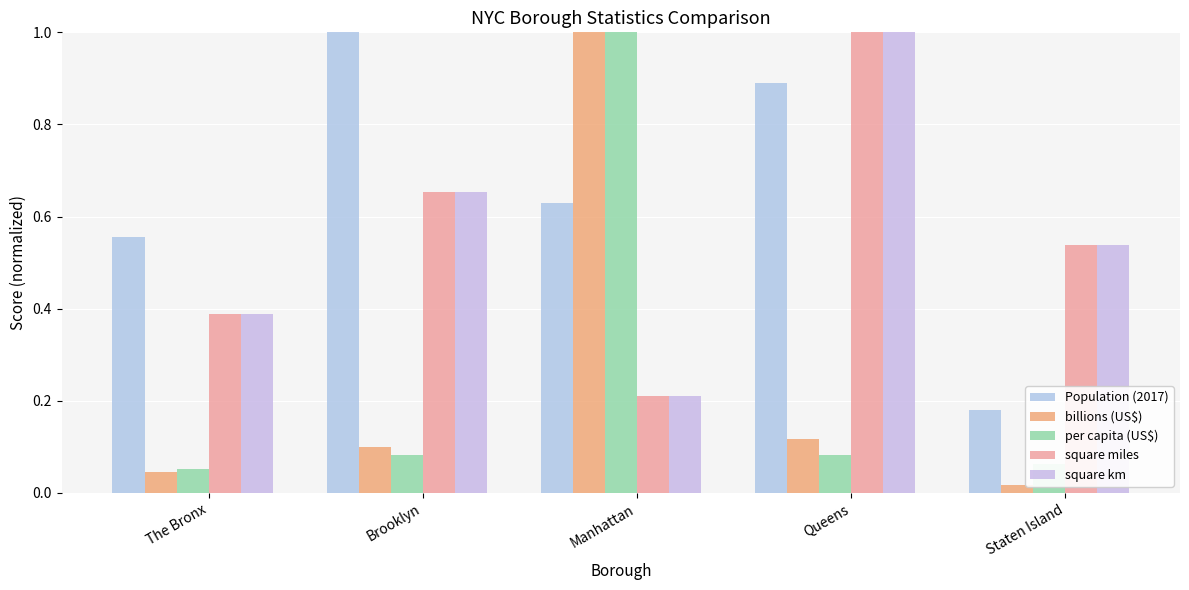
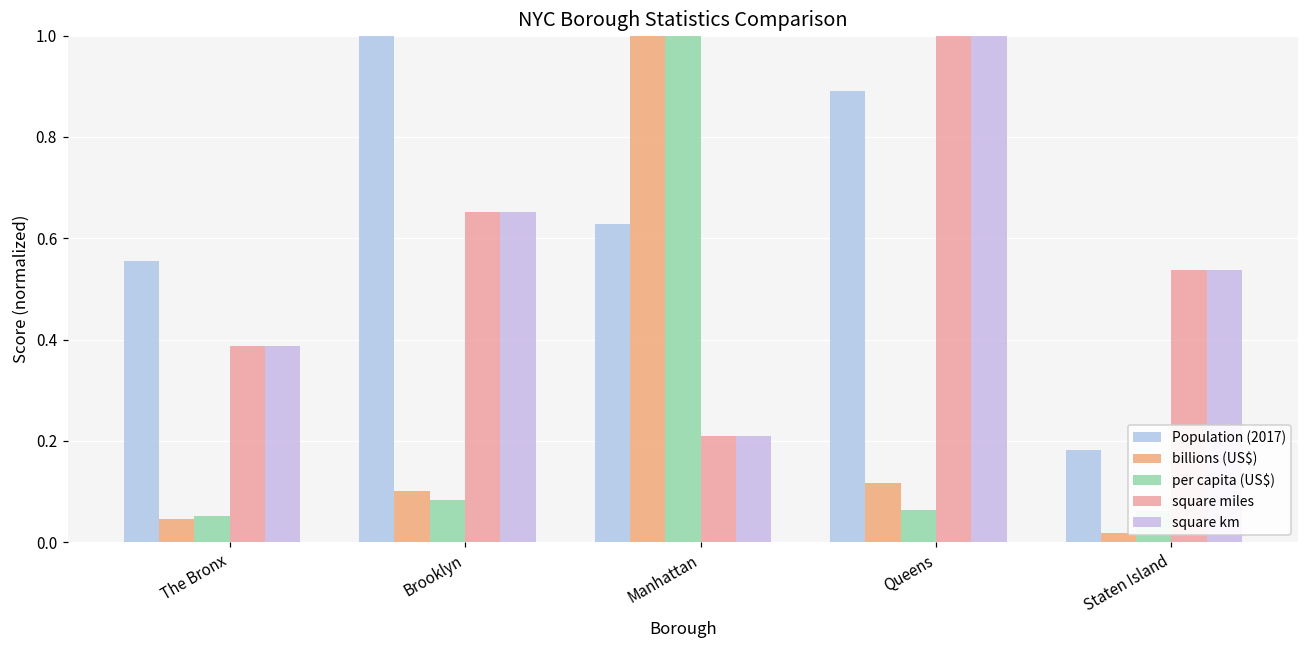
  {
    "per capita (US$)": {
      "The Bronx": 0.05,
      "Brooklyn": 0.08,
      "Manhattan": 1.00,
-     "Queens": 0.08
+     "Queens": 0.06
    }
  }
